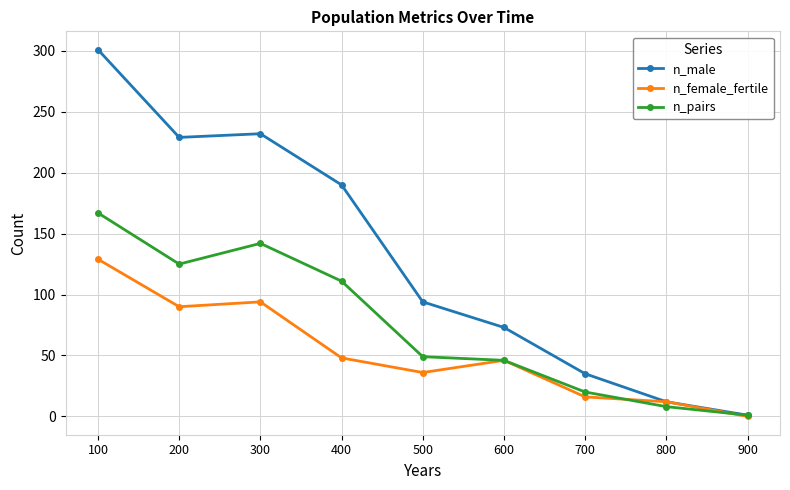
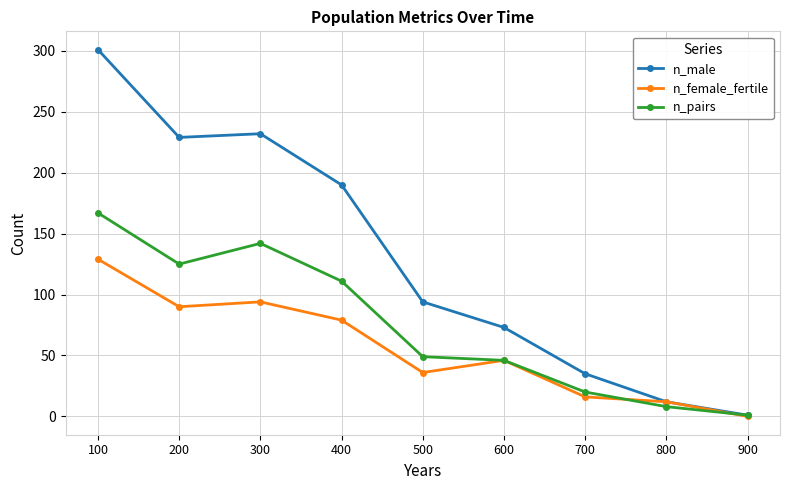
  {
    "n_male": {
      "100": 301,
      "200": 229,
      "300": 232,
      "400": 190,
      "500": 94,
      "600": 73,
      "700": 35
    },
    "n_female_fertile": {
      "100": 129,
      "200": 90,
      "300": 94,
-     "400": 48,
+     "400": 79,
      "500": 36,
      "700": 16
    },
    "n_pairs": {
      "100": 167,
      "200": 125,
      "300": 142,
      "400": 111,
      "500": 49,
      "700": 20,
      "800": 8
    }
  }
